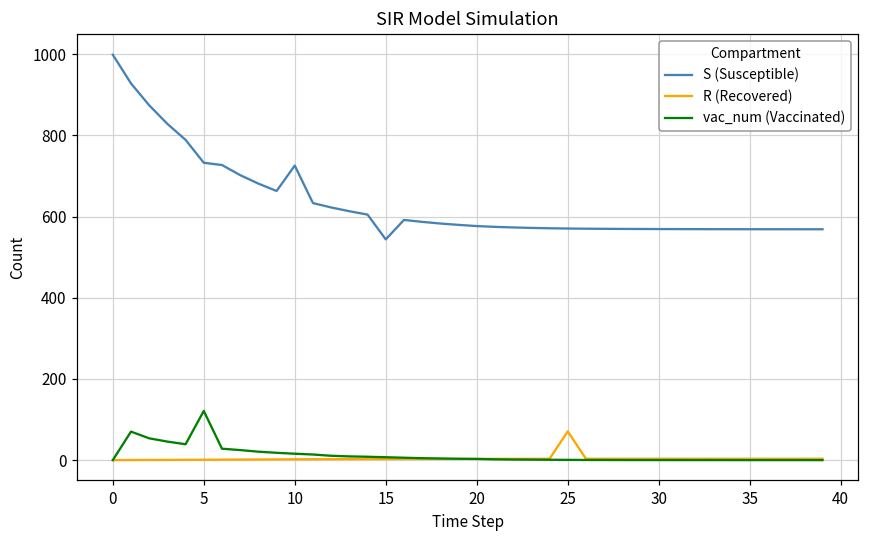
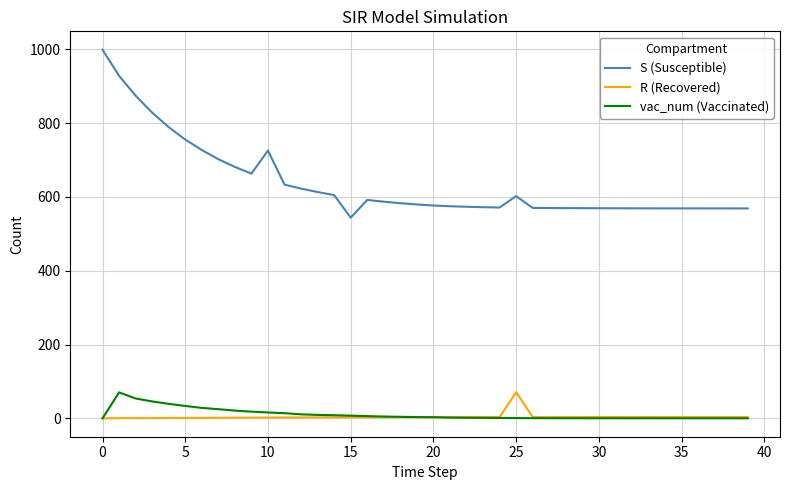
  {
    "S (Susceptible)": {
      "0": 1000,
-     "5": 730,
+     "5": 760,
      "10": 730,
      "15": 540,
      "20": 580,
-     "25": 570,
+     "25": 600,
      "30": 570,
      "35": 570
    },
    "R (Recovered)": {
      "5": 0,
      "10": 0,
      "25": 70
    },
    "vac_num (Vaccinated)": {
-     "5": 120,
+     "5": 30,
      "10": 20,
      "25": 0
    }
  }
